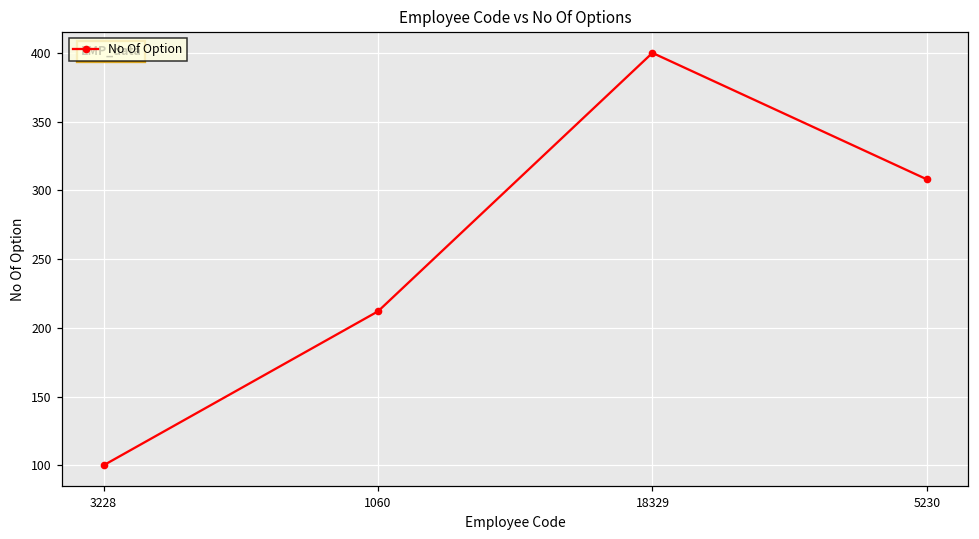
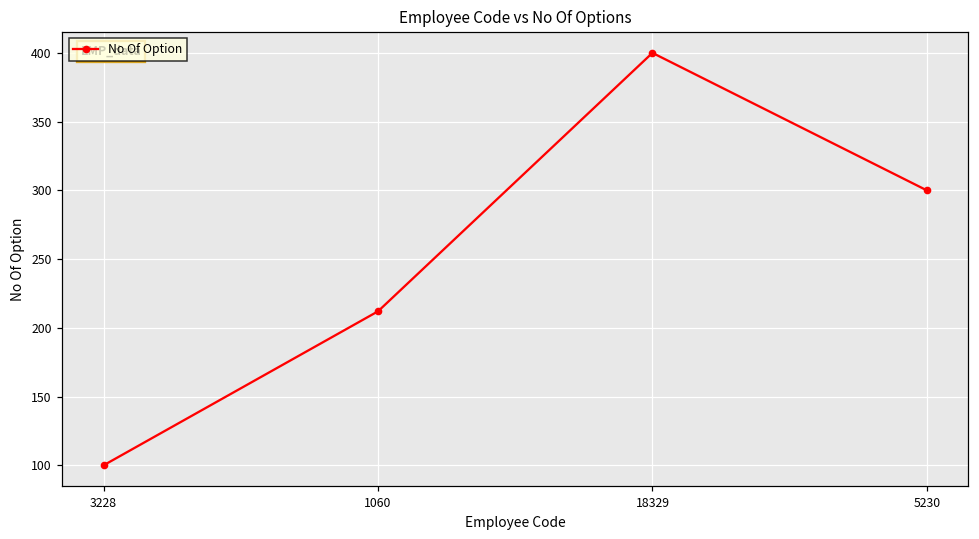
  {
    "3228": 100,
    "1060": 212,
    "18329": 400,
-   "5230": 308
+   "5230": 300
  }
